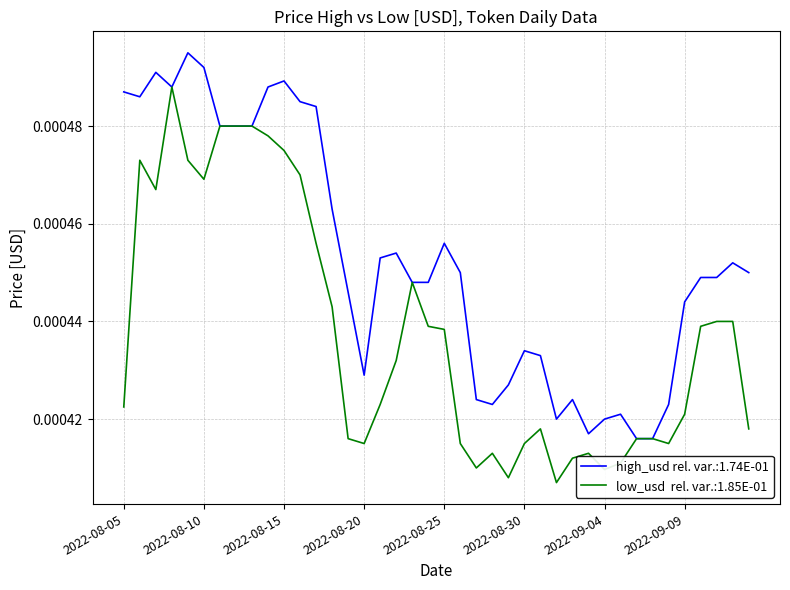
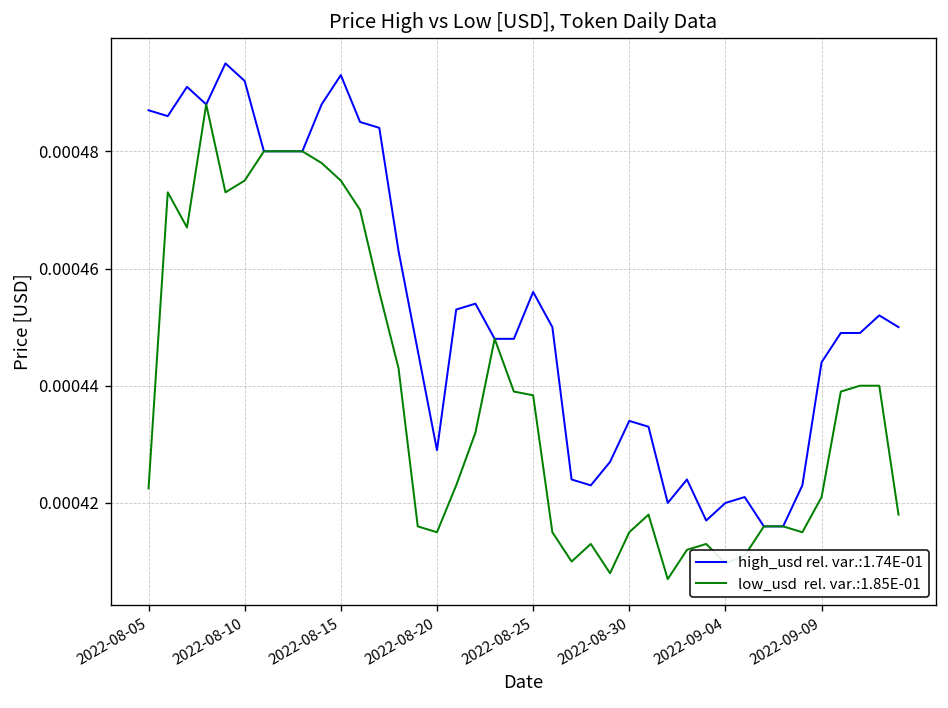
  {
    "high_usd rel. var.:1.74E-01": {
      "2022-08-05": 0.000487,
      "2022-08-10": 0.000492,
-     "2022-08-15": 0.000489,
+     "2022-08-15": 0.000493,
      "2022-08-20": 0.000429,
      "2022-08-25": 0.000456,
      "2022-08-30": 0.000434,
      "2022-09-04": 0.000420,
      "2022-09-09": 0.000444
    },
    "low_usd rel. var.:1.85E-01": {
      "2022-08-05": 0.000422,
-     "2022-08-10": 0.000469,
+     "2022-08-10": 0.000475,
      "2022-08-15": 0.000475,
      "2022-08-20": 0.000415,
      "2022-08-25": 0.000438,
      "2022-08-30": 0.000415,
      "2022-09-09": 0.000421
    }
  }
